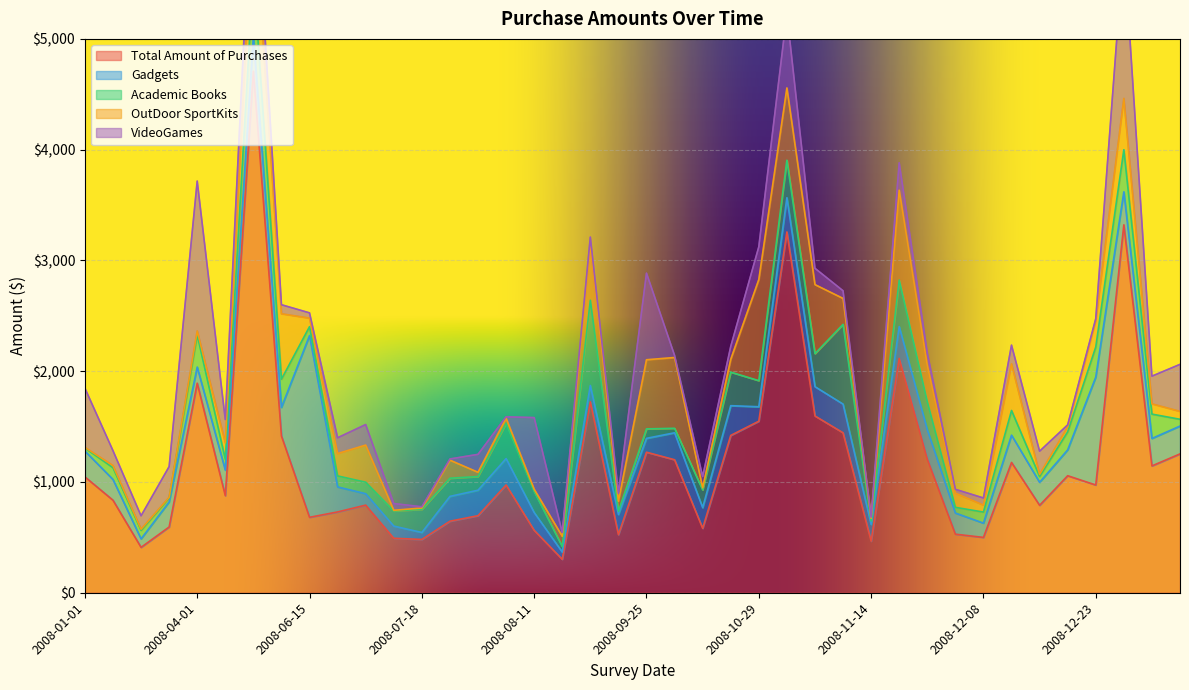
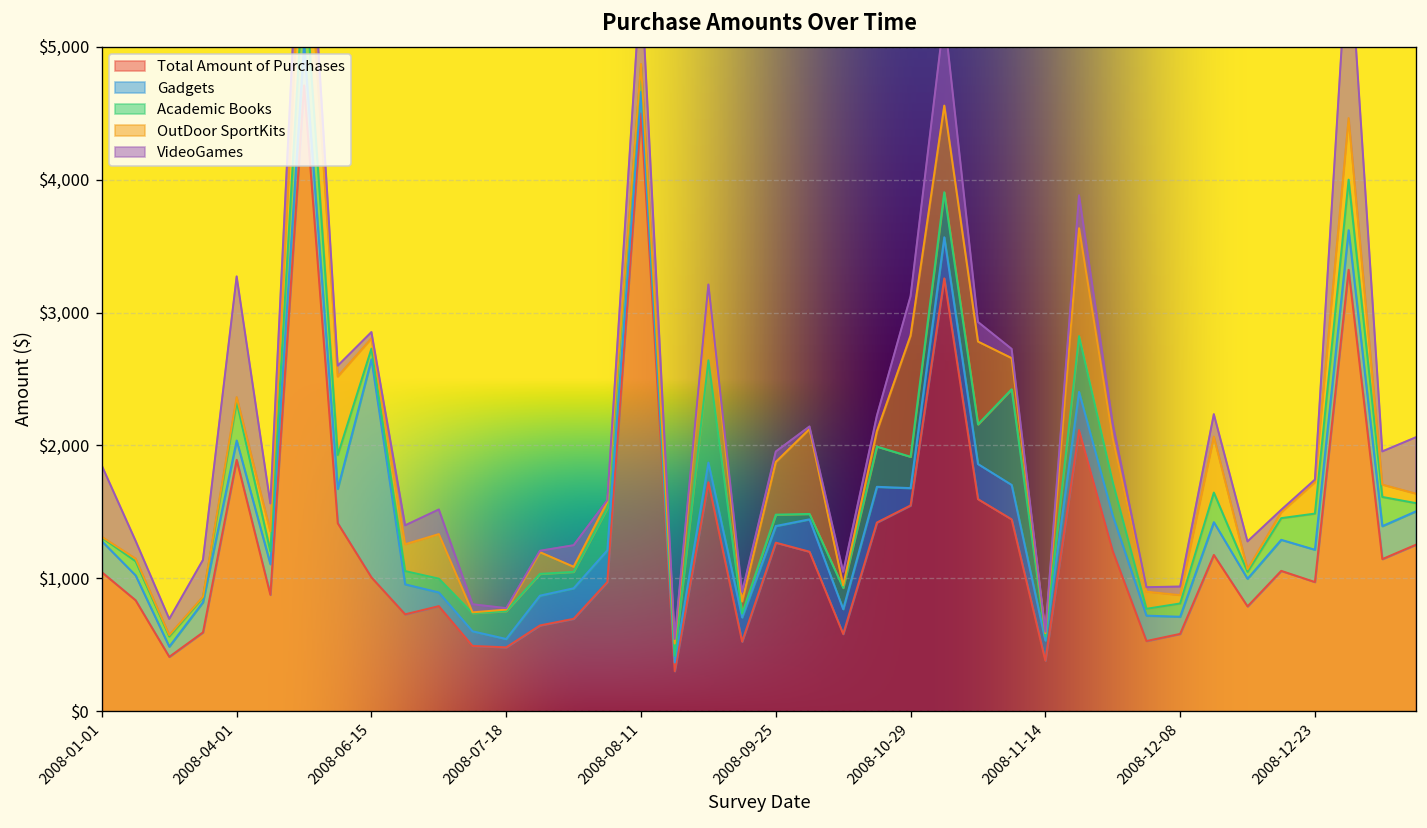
  {
    "Total Amount of Purchases": {
      "2008-01-01": "$1,050",
      "2008-04-01": "$1,890",
-     "2008-06-15": "$680",
+     "2008-06-15": "$1,010",
      "2008-07-18": "$480",
-     "2008-08-11": "$560",
+     "2008-08-11": "$4,500",
      "2008-09-25": "$1,270",
      "2008-10-29": "$1,550",
-     "2008-11-14": "$470",
-     "2008-12-08": "$500",
+     "2008-11-14": "$380",
+     "2008-12-08": "$580",
      "2008-12-23": "$970"
    },
    "Gadgets": {
      "2008-01-01": "$230",
      "2008-04-01": "$150",
      "2008-06-15": "$1,640",
      "2008-07-18": "$60",
      "2008-08-11": "$160",
      "2008-09-25": "$130",
      "2008-10-29": "$130",
      "2008-11-14": "$150",
      "2008-12-08": "$130",
-     "2008-12-23": "$970"
+     "2008-12-23": "$240"
    },
    "Academic Books": {
      "2008-04-01": "$290",
      "2008-06-15": "$80",
      "2008-09-25": "$90",
      "2008-10-29": "$240",
      "2008-11-14": "$30",
      "2008-12-08": "$100",
      "2008-12-23": "$270"
    },
    "OutDoor SportKits": {
      "2008-04-01": "$30",
      "2008-06-15": "$80",
-     "2008-09-25": "$620",
+     "2008-09-25": "$400",
      "2008-10-29": "$910",
      "2008-12-08": "$60"
    },
    "VideoGames": {
      "2008-01-01": "$530",
-     "2008-04-01": "$1,350",
+     "2008-04-01": "$910",
      "2008-06-15": "$50",
-     "2008-09-25": "$780",
+     "2008-09-25": "$80",
      "2008-10-29": "$300",
      "2008-12-08": "$60"
    }
  }
